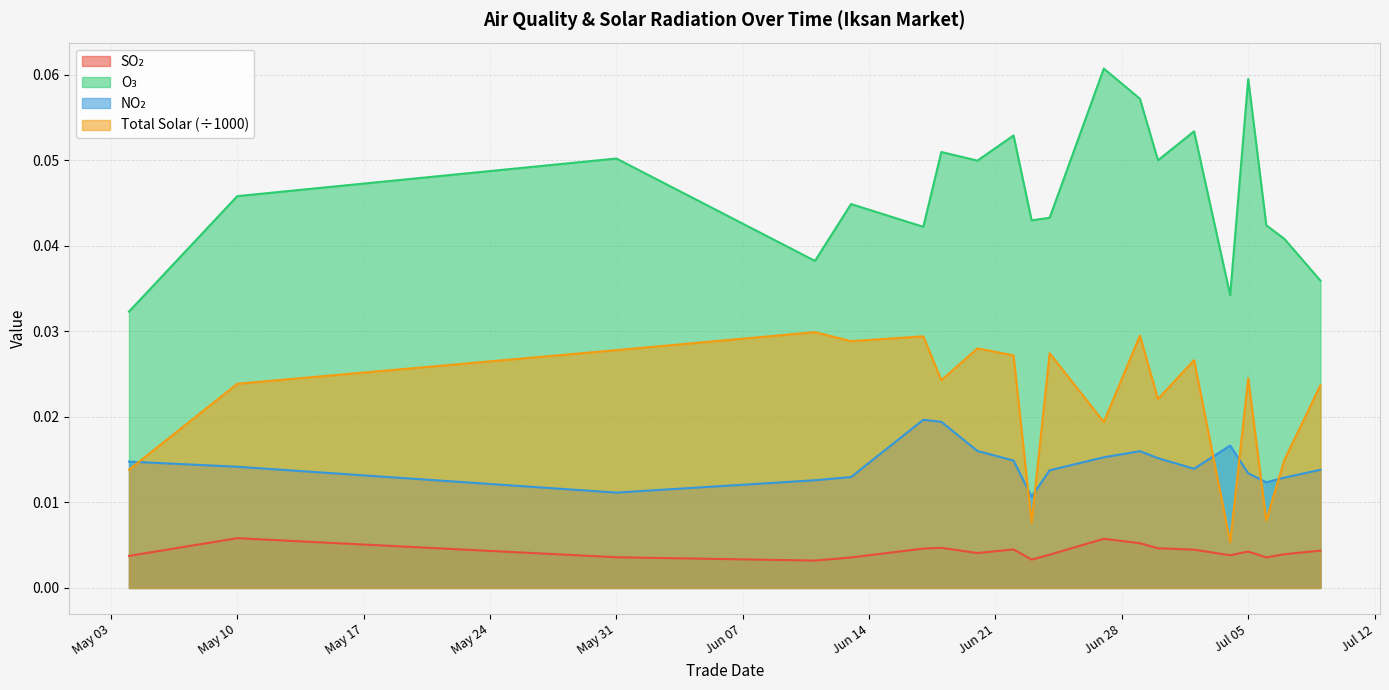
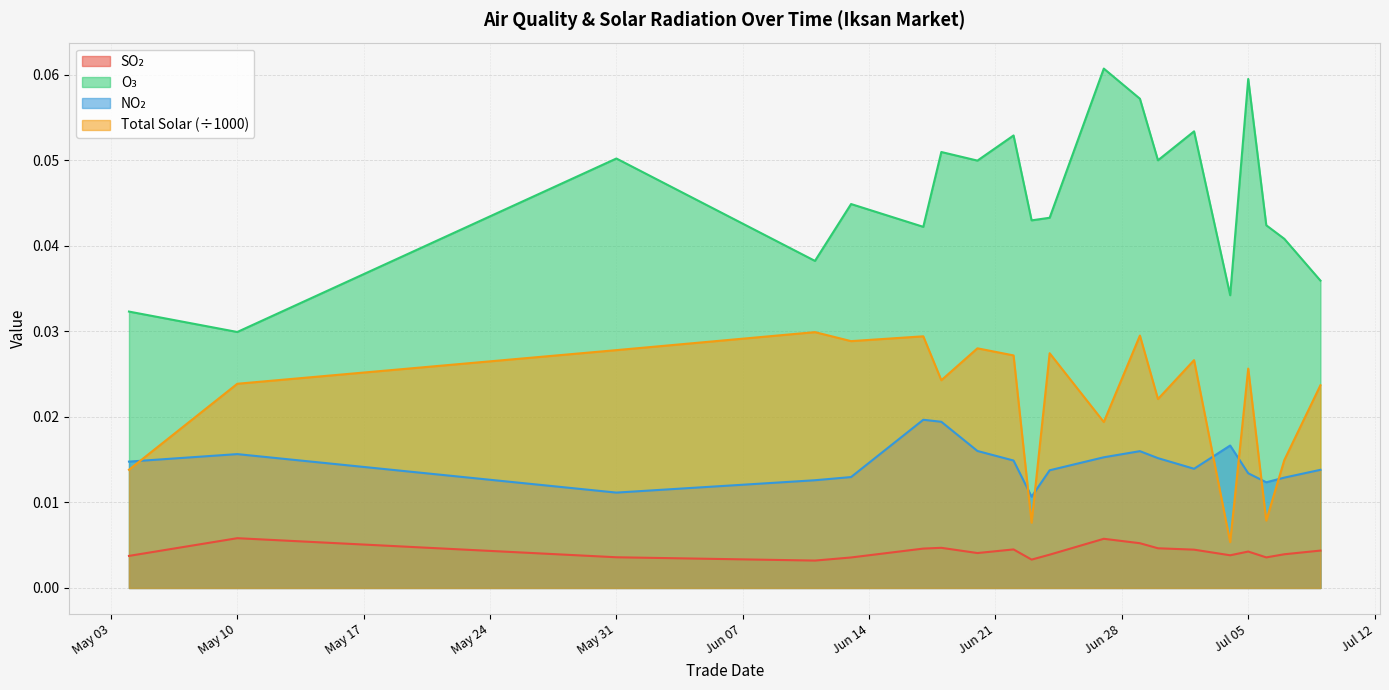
  {
    "SO₂": {
      "May 10": 0.006,
      "May 31": 0.004,
      "Jul 05": 0.004
    },
    "O₃": {
-     "May 10": 0.046,
+     "May 10": 0.030,
      "May 31": 0.050,
      "Jul 05": 0.060
    },
    "NO₂": {
-     "May 10": 0.014,
+     "May 10": 0.016,
      "May 31": 0.011,
      "Jul 05": 0.013
    },
    "Total Solar (÷1000)": {
      "May 10": 0.024,
      "May 31": 0.028,
-     "Jul 05": 0.025
+     "Jul 05": 0.026
    }
  }
